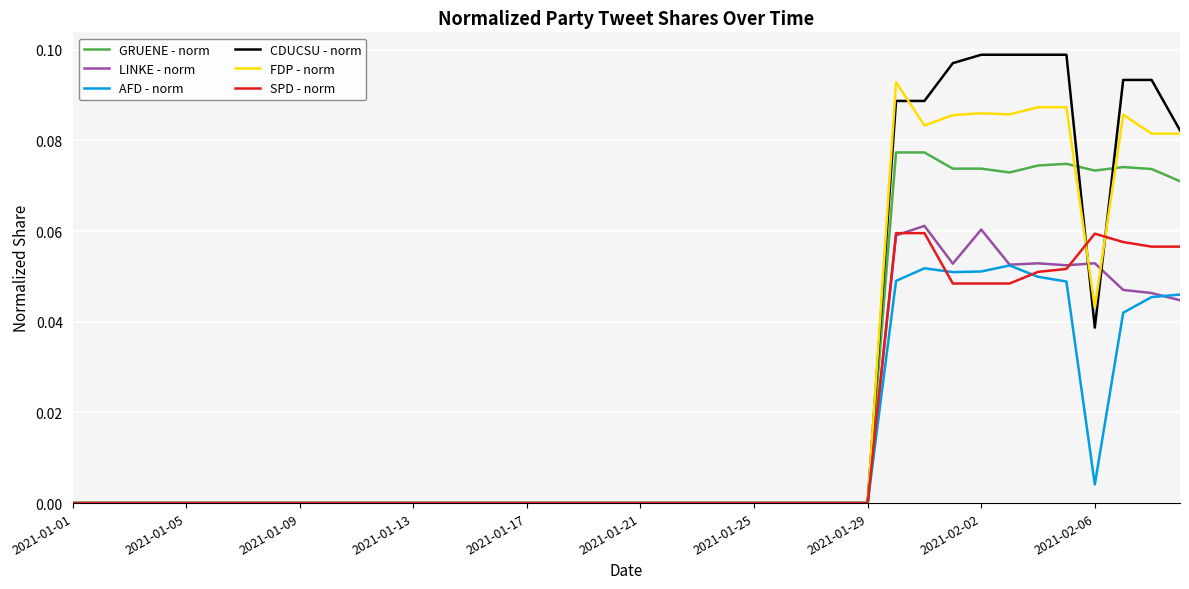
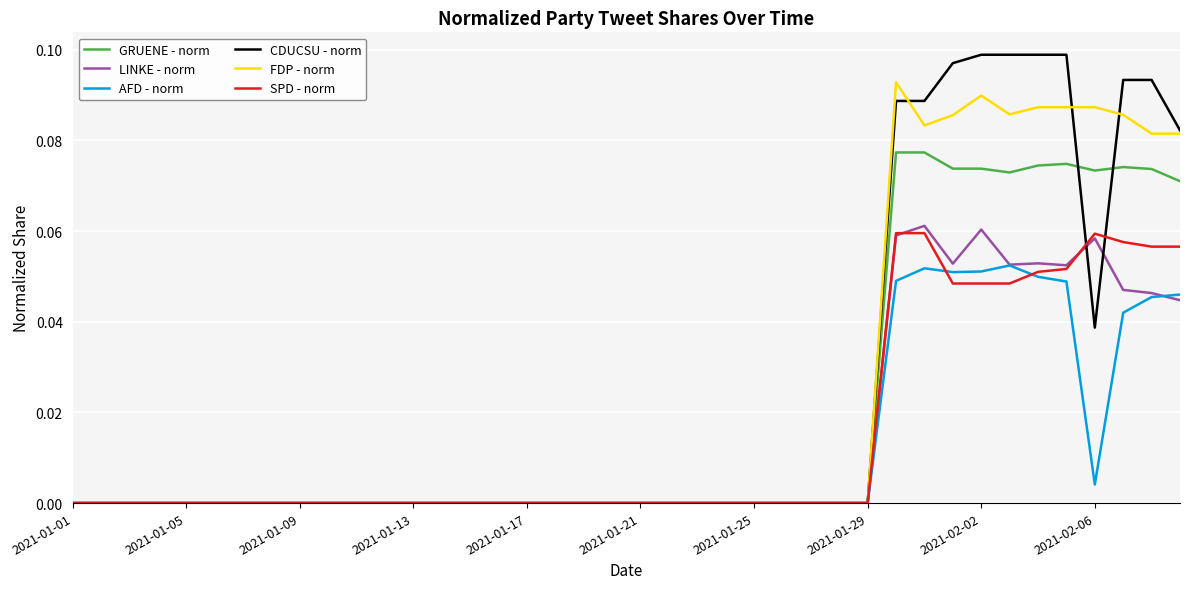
  {
    "GRUENE - norm": {
      "2021-02-02": 0.074,
      "2021-02-06": 0.073
    },
    "LINKE - norm": {
      "2021-02-02": 0.060,
-     "2021-02-06": 0.053
+     "2021-02-06": 0.058
    },
    "AFD - norm": {
      "2021-02-02": 0.051,
      "2021-02-06": 0.004
    },
    "CDUCSU - norm": {
      "2021-02-02": 0.099,
      "2021-02-06": 0.039
    },
    "FDP - norm": {
-     "2021-02-02": 0.086,
-     "2021-02-06": 0.043
+     "2021-02-02": 0.090,
+     "2021-02-06": 0.087
    },
    "SPD - norm": {
      "2021-02-02": 0.048,
      "2021-02-06": 0.059
    }
  }
